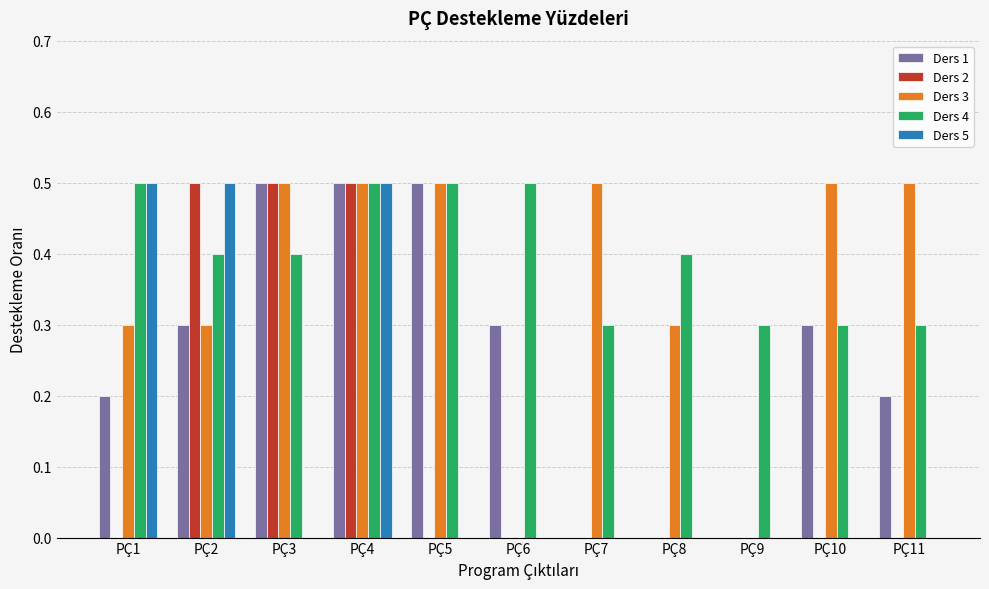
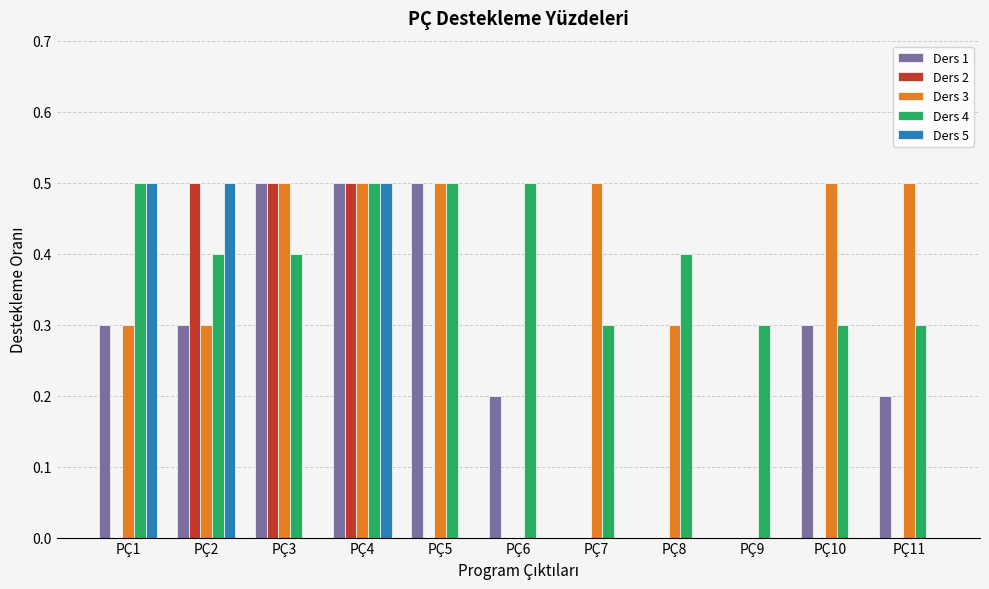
  {
    "Ders 1": {
-     "PÇ1": 0.2,
+     "PÇ1": 0.3,
      "PÇ2": 0.3,
      "PÇ3": 0.5,
      "PÇ4": 0.5,
      "PÇ5": 0.5,
-     "PÇ6": 0.3,
+     "PÇ6": 0.2,
      "PÇ7": 0.0,
      "PÇ8": 0.0,
      "PÇ9": 0.0,
      "PÇ10": 0.3,
      "PÇ11": 0.2
    },
    "Ders 2": {
      "PÇ1": 0.0,
      "PÇ2": 0.5,
      "PÇ3": 0.5,
      "PÇ4": 0.5,
      "PÇ5": 0.0,
      "PÇ6": 0.0,
      "PÇ7": 0.0,
      "PÇ8": 0.0,
      "PÇ9": 0.0,
      "PÇ10": 0.0,
      "PÇ11": 0.0
    },
    "Ders 3": {
      "PÇ1": 0.3,
      "PÇ2": 0.3,
      "PÇ3": 0.5,
      "PÇ4": 0.5,
      "PÇ5": 0.5,
      "PÇ6": 0.0,
      "PÇ7": 0.5,
      "PÇ8": 0.3,
      "PÇ9": 0.0,
      "PÇ10": 0.5,
      "PÇ11": 0.5
    },
    "Ders 4": {
      "PÇ1": 0.5,
      "PÇ2": 0.4,
      "PÇ3": 0.4,
      "PÇ4": 0.5,
      "PÇ5": 0.5,
      "PÇ6": 0.5,
      "PÇ7": 0.3,
      "PÇ8": 0.4,
      "PÇ9": 0.3,
      "PÇ10": 0.3,
      "PÇ11": 0.3
    },
    "Ders 5": {
      "PÇ1": 0.5,
      "PÇ2": 0.5,
      "PÇ3": 0.0,
      "PÇ4": 0.5,
      "PÇ5": 0.0,
      "PÇ6": 0.0,
      "PÇ7": 0.0,
      "PÇ8": 0.0,
      "PÇ9": 0.0,
      "PÇ10": 0.0,
      "PÇ11": 0.0
    }
  }
